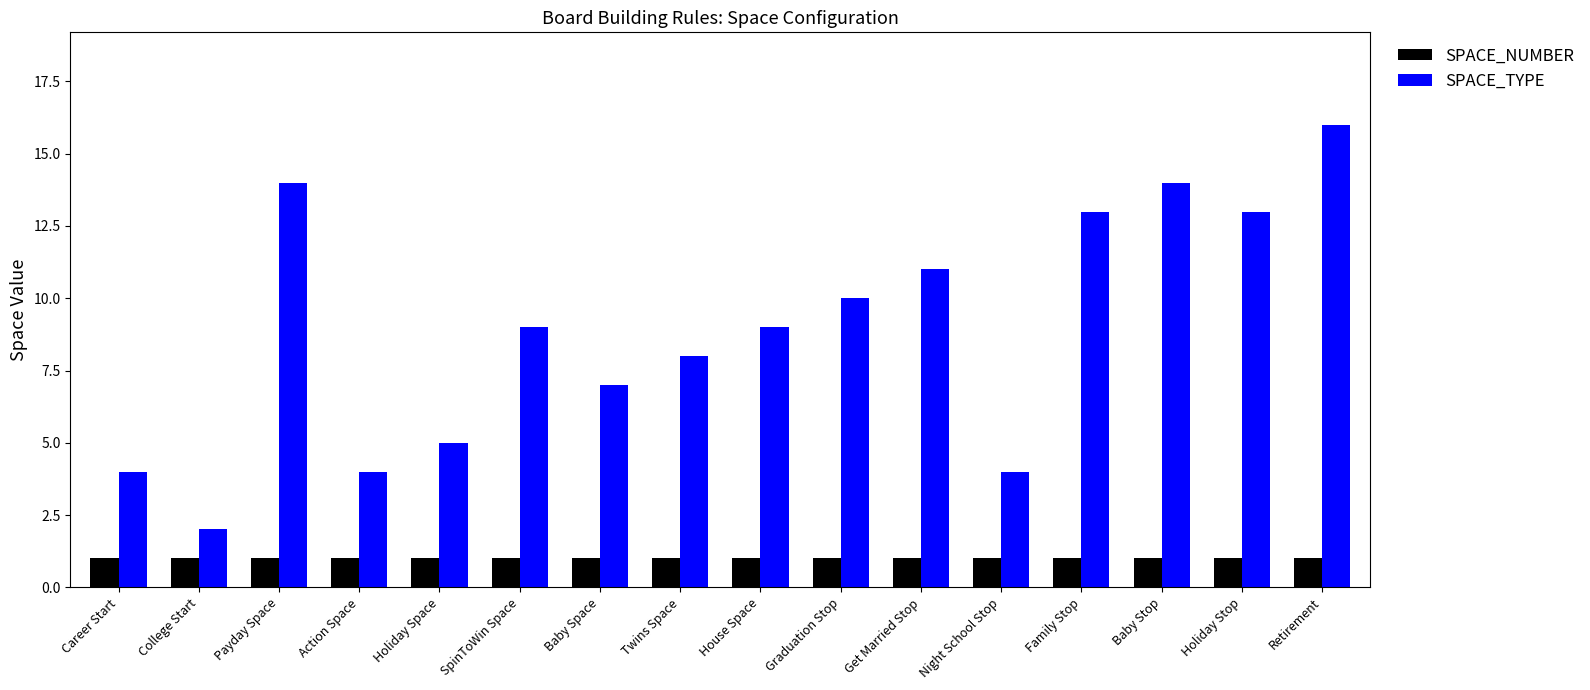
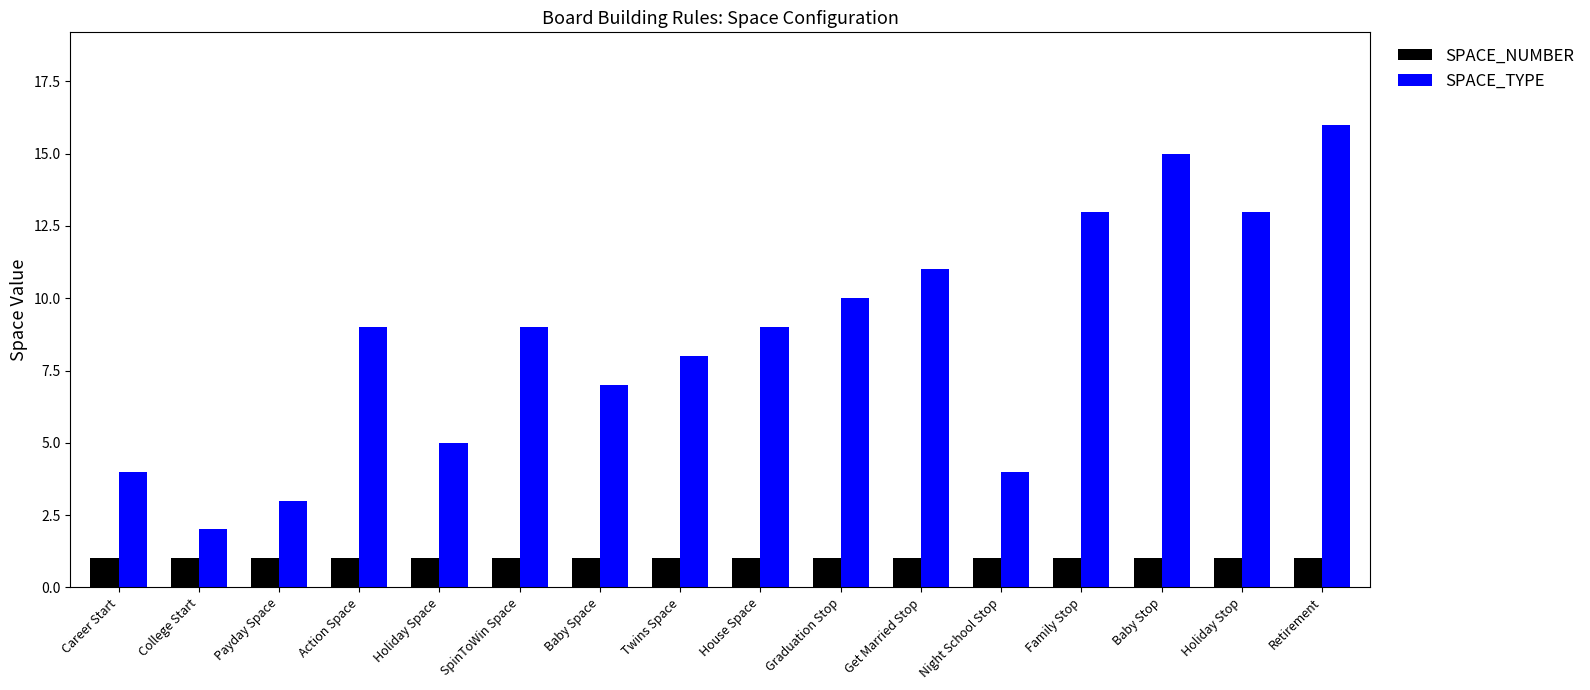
  {
    "SPACE_NUMBER": {
      "Career Start": 1,
      "College Start": 1,
      "Payday Space": 1,
      "Action Space": 1,
      "Holiday Space": 1,
      "SpinToWin Space": 1,
      "Baby Space": 1,
      "Twins Space": 1,
      "House Space": 1,
      "Graduation Stop": 1,
      "Get Married Stop": 1,
      "Night School Stop": 1,
      "Family Stop": 1,
      "Baby Stop": 1,
      "Holiday Stop": 1,
      "Retirement": 1
    },
    "SPACE_TYPE": {
      "Career Start": 4,
      "College Start": 2,
-     "Payday Space": 14,
-     "Action Space": 4,
+     "Payday Space": 3,
+     "Action Space": 9,
      "Holiday Space": 5,
      "SpinToWin Space": 9,
      "Baby Space": 7,
      "Twins Space": 8,
      "House Space": 9,
      "Graduation Stop": 10,
      "Get Married Stop": 11,
      "Night School Stop": 4,
      "Family Stop": 13,
-     "Baby Stop": 14,
+     "Baby Stop": 15,
      "Holiday Stop": 13,
      "Retirement": 16
    }
  }
